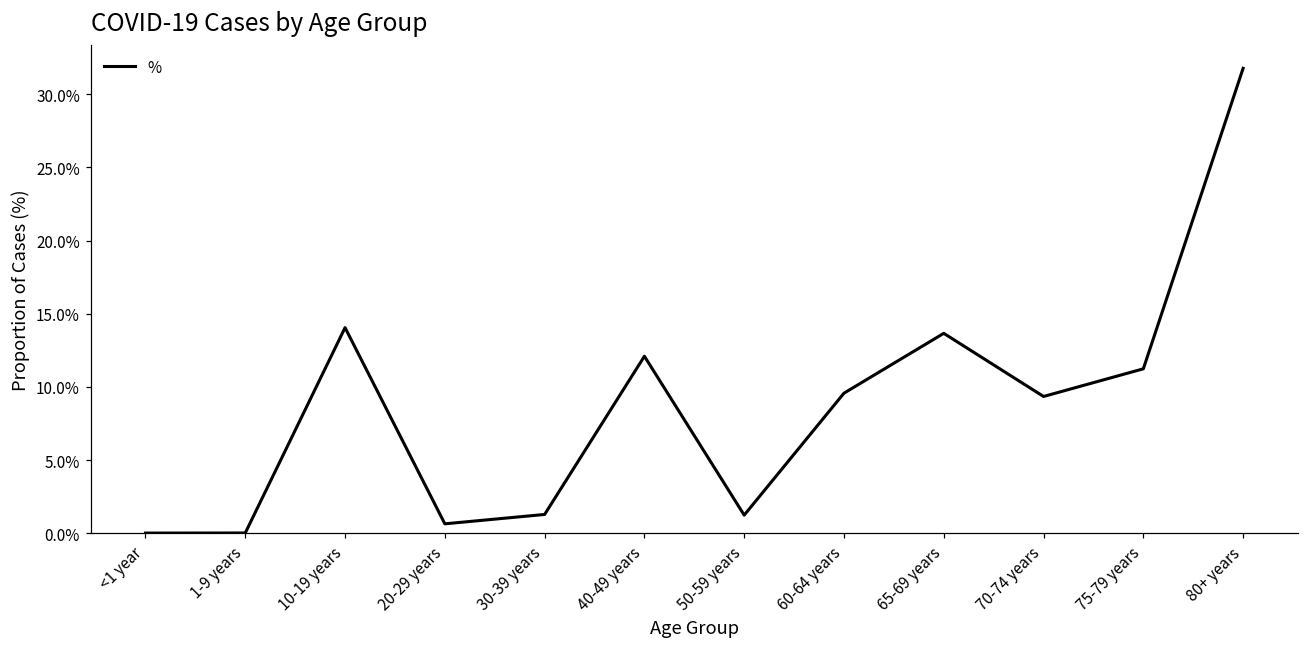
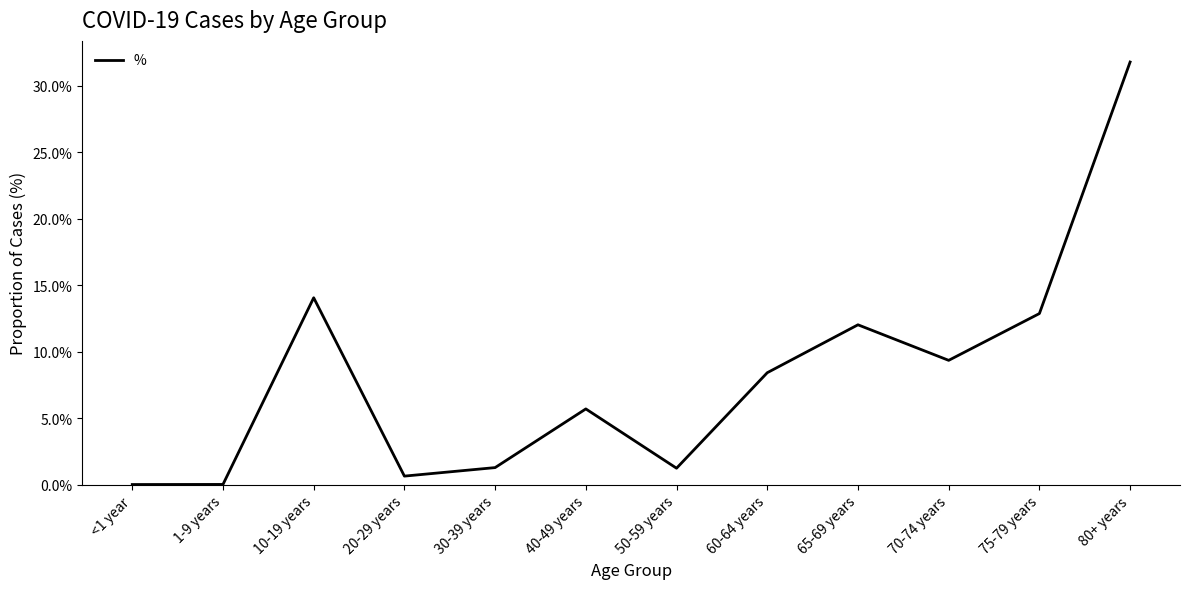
  {
    "<1 year": "0.0%",
    "1-9 years": "0.0%",
    "10-19 years": "14.1%",
    "20-29 years": "0.7%",
    "30-39 years": "1.3%",
-   "40-49 years": "12.1%",
+   "40-49 years": "5.7%",
    "50-59 years": "1.2%",
-   "60-64 years": "9.6%",
-   "65-69 years": "13.7%",
+   "60-64 years": "8.4%",
+   "65-69 years": "12.0%",
    "70-74 years": "9.4%",
-   "75-79 years": "11.2%",
+   "75-79 years": "12.9%",
    "80+ years": "31.8%"
  }
